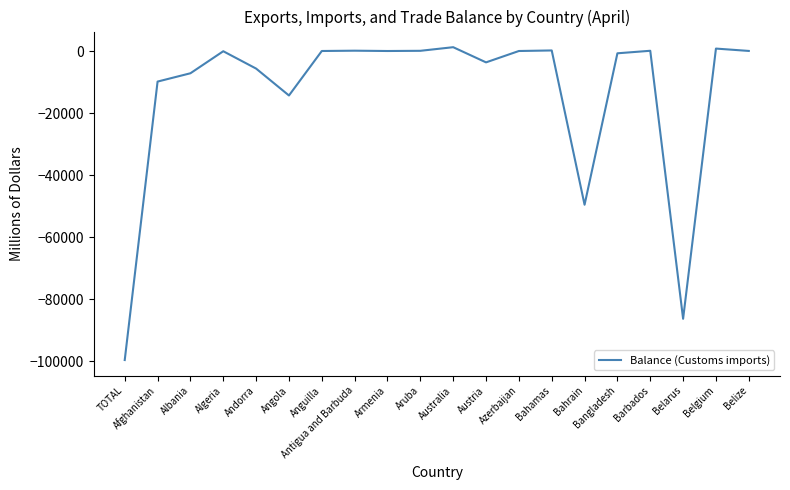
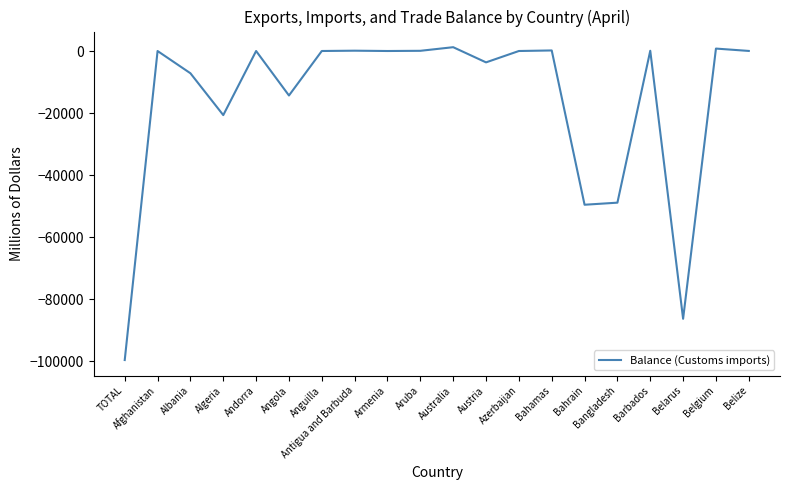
  {
    "TOTAL": -100000,
-   "Afghanistan": -10000,
+   "Afghanistan": 0,
    "Albania": -7000,
-   "Algeria": 0,
-   "Andorra": -6000,
+   "Algeria": -21000,
+   "Andorra": 0,
    "Angola": -14000,
    "Anguilla": 0,
    "Antigua and Barbuda": 0,
    "Armenia": 0,
    "Aruba": 0,
    "Australia": 1000,
    "Austria": -4000,
    "Azerbaijan": 0,
    "Bahamas": 0,
    "Bahrain": -50000,
-   "Bangladesh": -1000,
+   "Bangladesh": -49000,
    "Barbados": 0,
    "Belarus": -86000,
    "Belgium": 1000,
    "Belize": 0
  }
